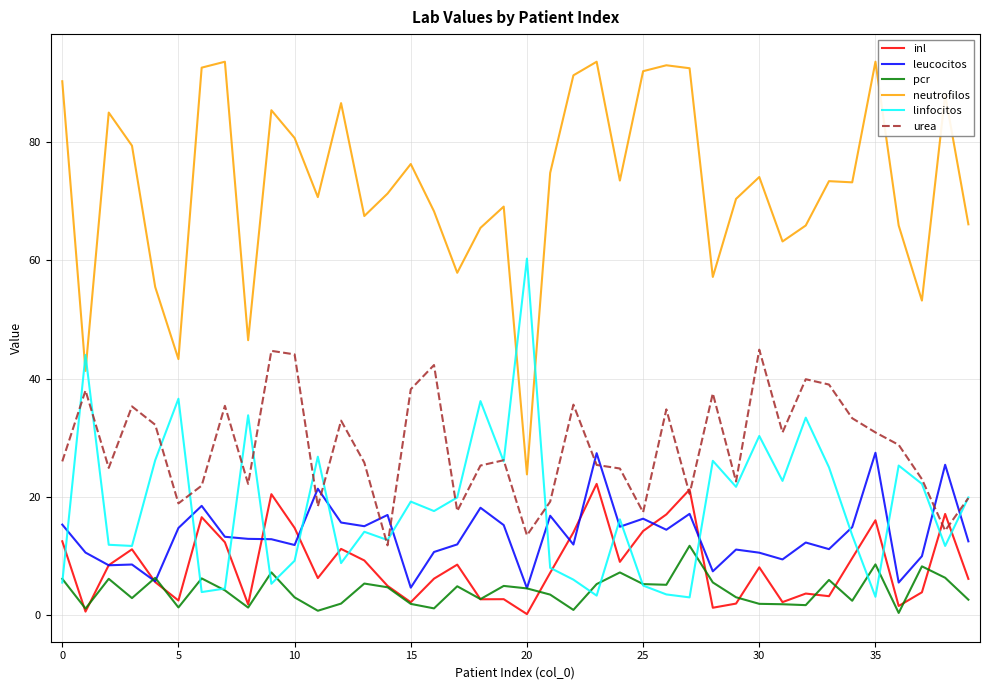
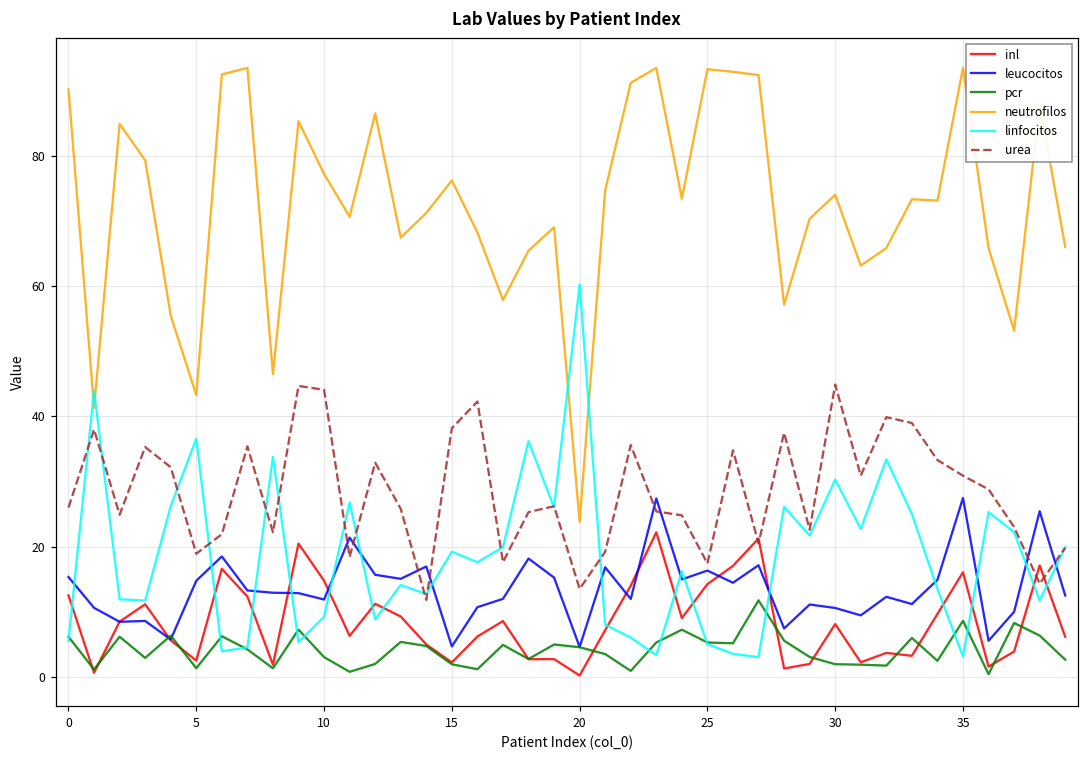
  {
    "inl": {
      "0": 12,
      "5": 2,
      "10": 15,
      "20": 0,
      "25": 14,
      "30": 8,
      "35": 16
    },
    "leucocitos": {
      "0": 15,
      "5": 15,
      "10": 12,
      "15": 5,
      "25": 16,
      "30": 11,
      "35": 27
    },
    "pcr": {
      "0": 6,
      "5": 1,
      "10": 3,
      "30": 2,
      "35": 9
    },
    "neutrofilos": {
      "0": 90,
      "5": 43,
-     "10": 81,
+     "10": 77,
      "15": 76,
      "20": 24,
-     "25": 92,
+     "25": 93,
      "30": 74,
      "35": 94
    },
    "linfocitos": {
      "0": 6,
      "5": 37,
      "10": 9,
      "15": 19,
      "20": 60,
      "30": 30,
      "35": 3
    },
    "urea": {
      "0": 26,
      "5": 19,
      "10": 44,
      "15": 38,
      "20": 14,
      "25": 17,
      "30": 45,
      "35": 31
    }
  }
